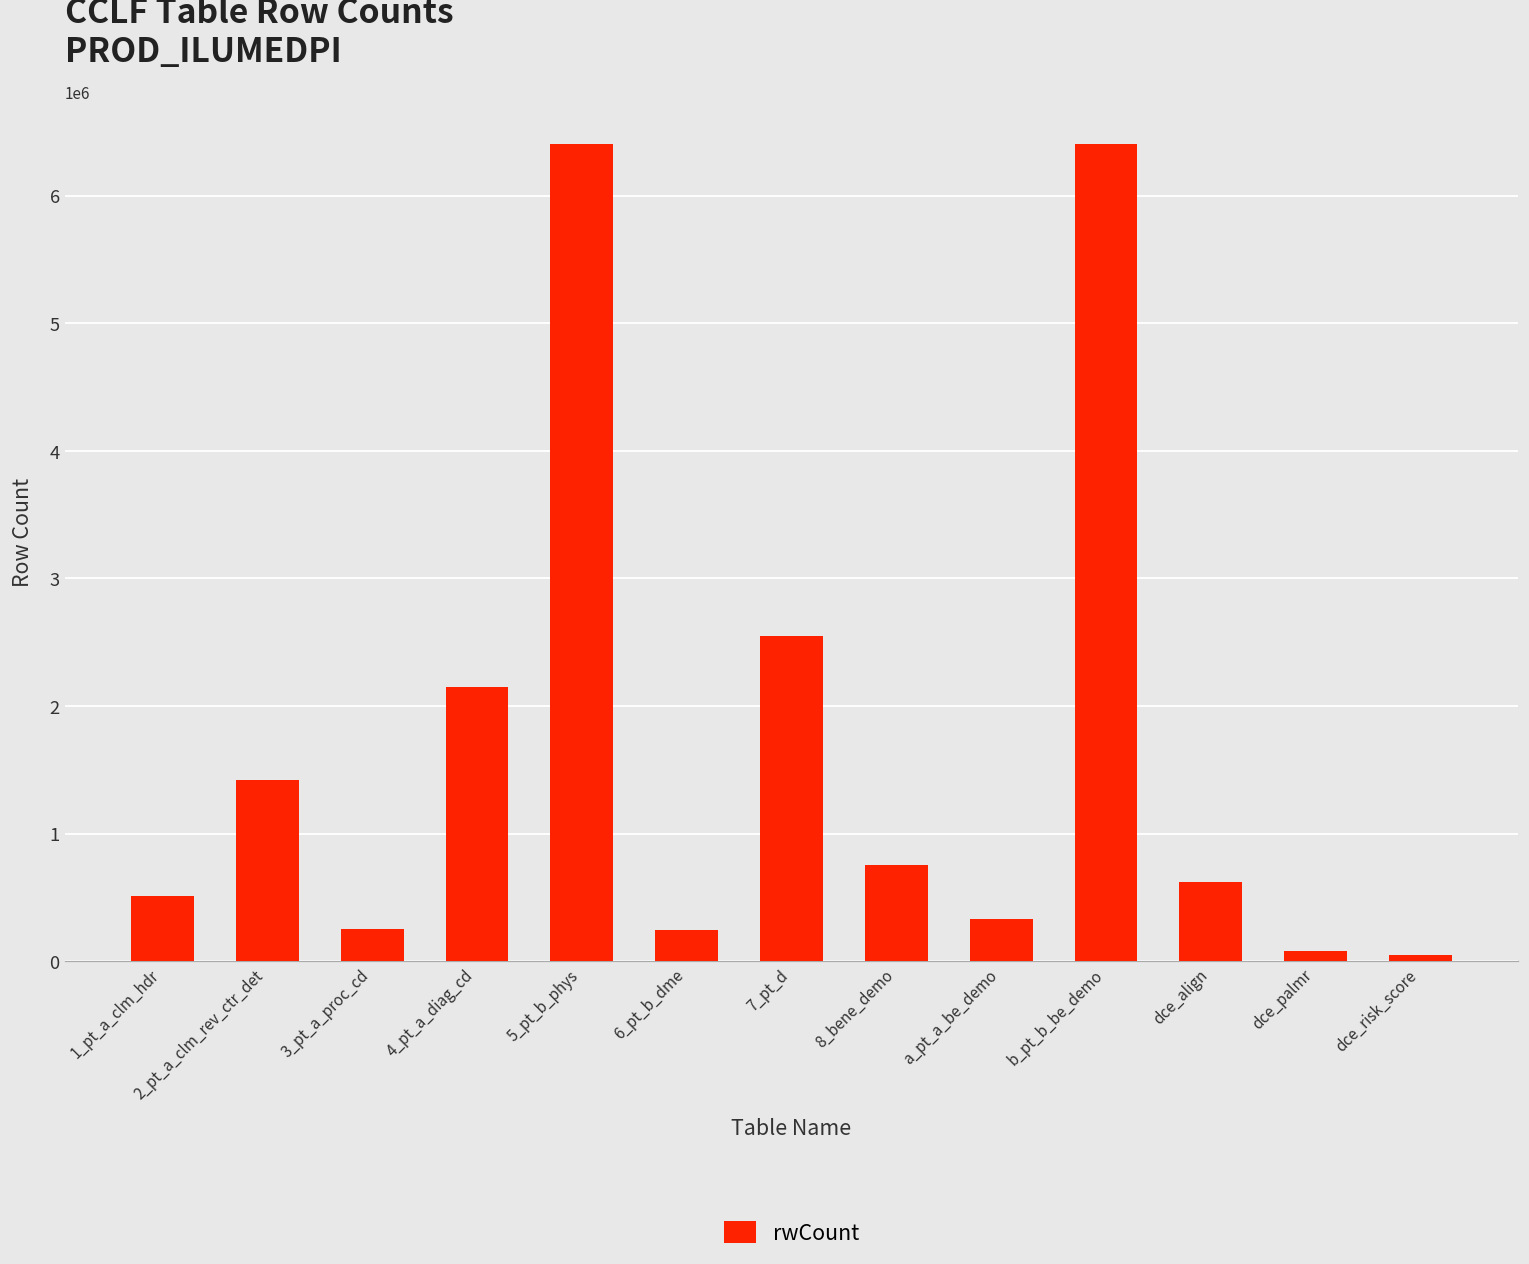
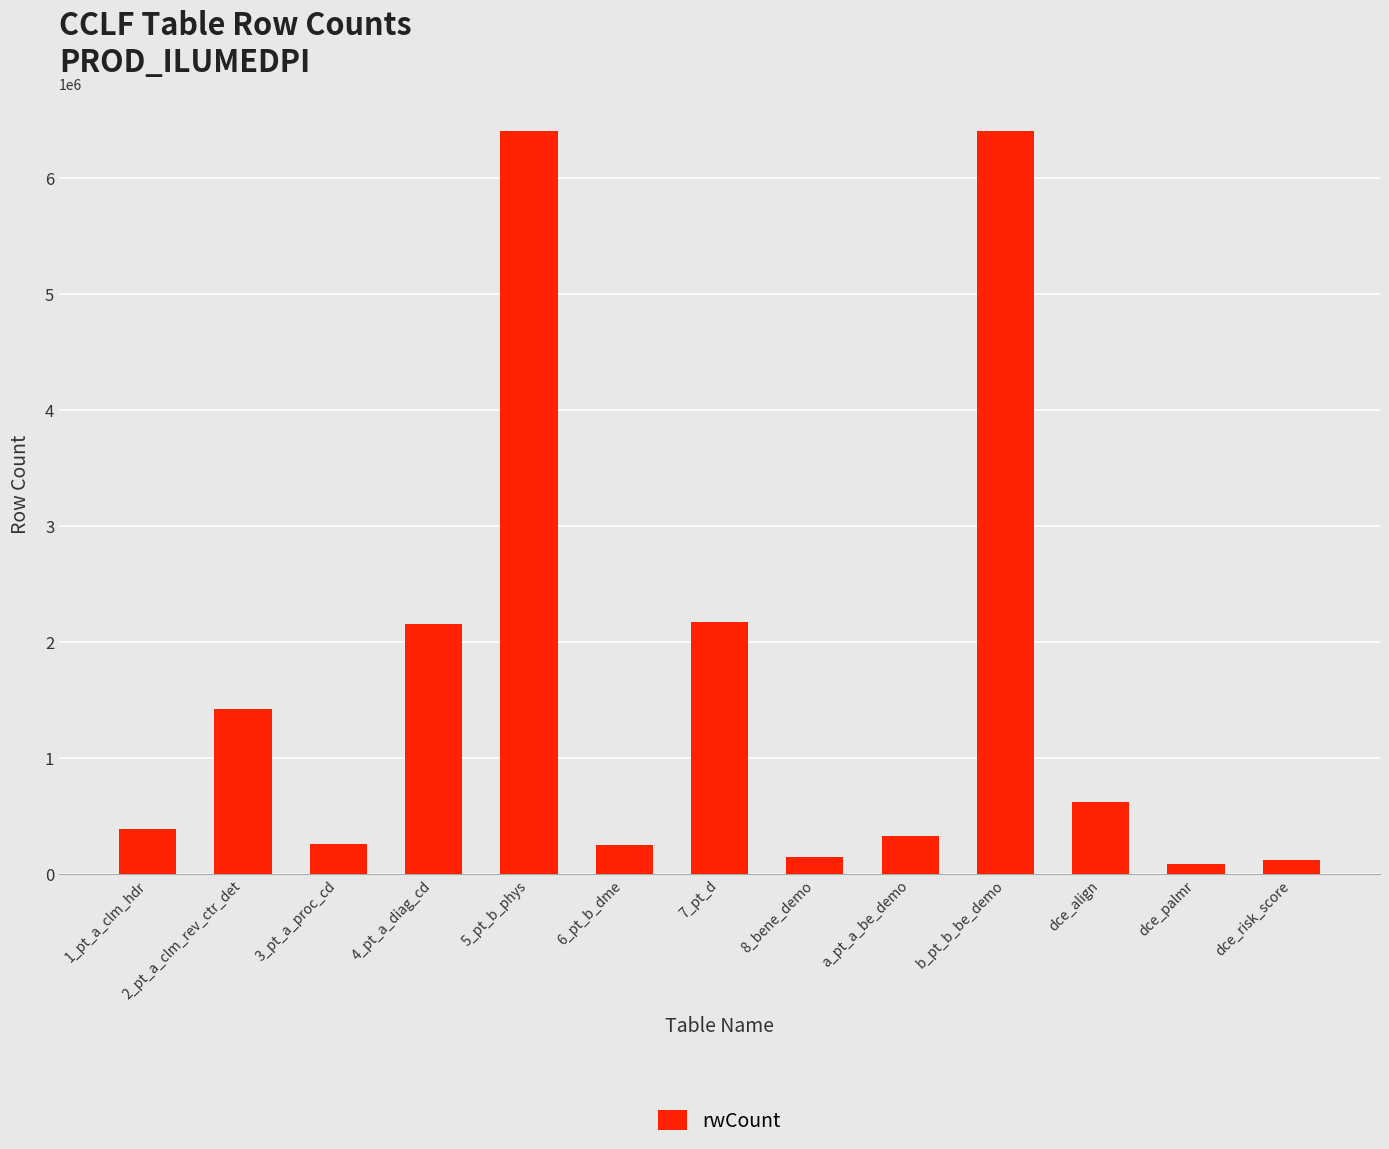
  {
-   "1_pt_a_clm_hdr": 510000,
+   "1_pt_a_clm_hdr": 390000,
    "2_pt_a_clm_rev_ctr_det": 1420000,
    "3_pt_a_proc_cd": 250000,
    "4_pt_a_diag_cd": 2150000,
    "5_pt_b_phys": 6410000,
    "6_pt_b_dme": 240000,
-   "7_pt_d": 2550000,
-   "8_bene_demo": 760000,
+   "7_pt_d": 2170000,
+   "8_bene_demo": 150000,
    "a_pt_a_be_demo": 330000,
    "b_pt_b_be_demo": 6410000,
    "dce_align": 620000,
    "dce_palmr": 80000,
-   "dce_risk_score": 50000
+   "dce_risk_score": 120000
  }
